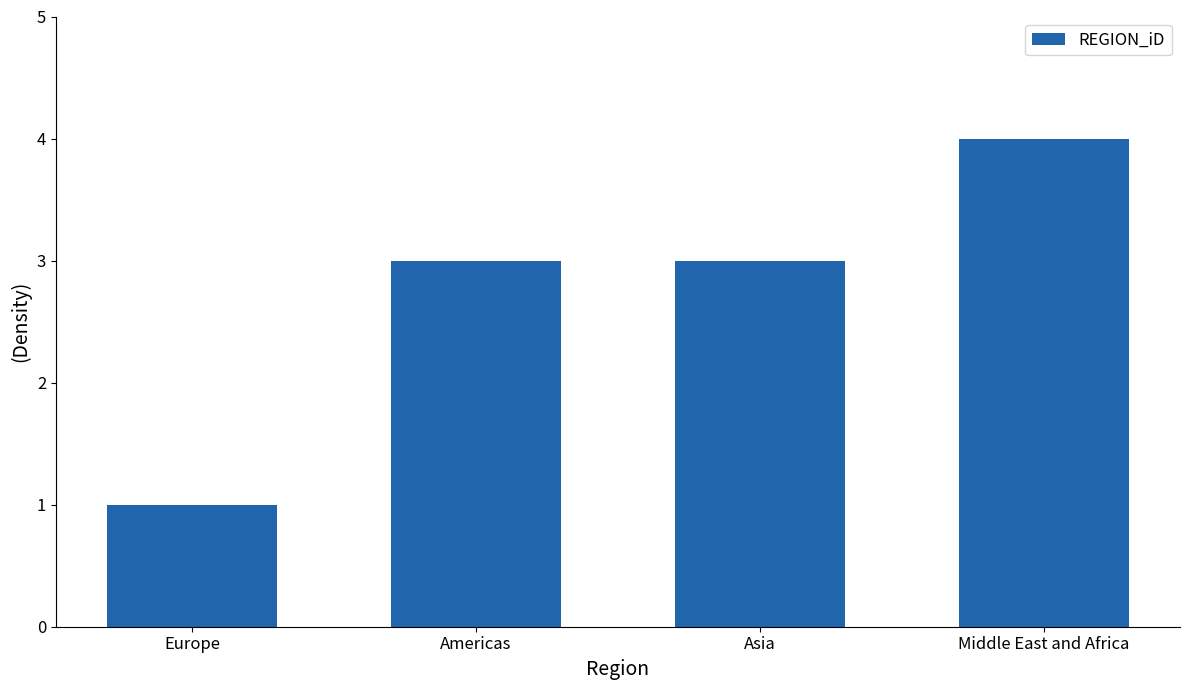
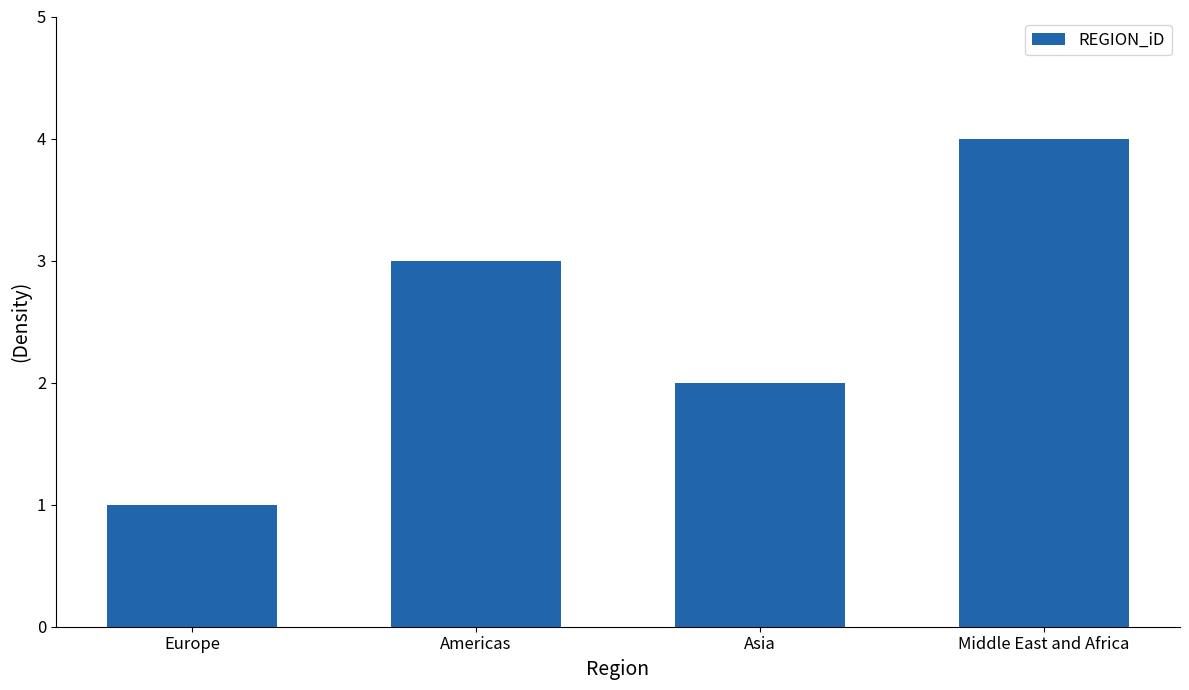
  {
    "Europe": 1,
    "Americas": 3,
-   "Asia": 3,
+   "Asia": 2,
    "Middle East and Africa": 4
  }
